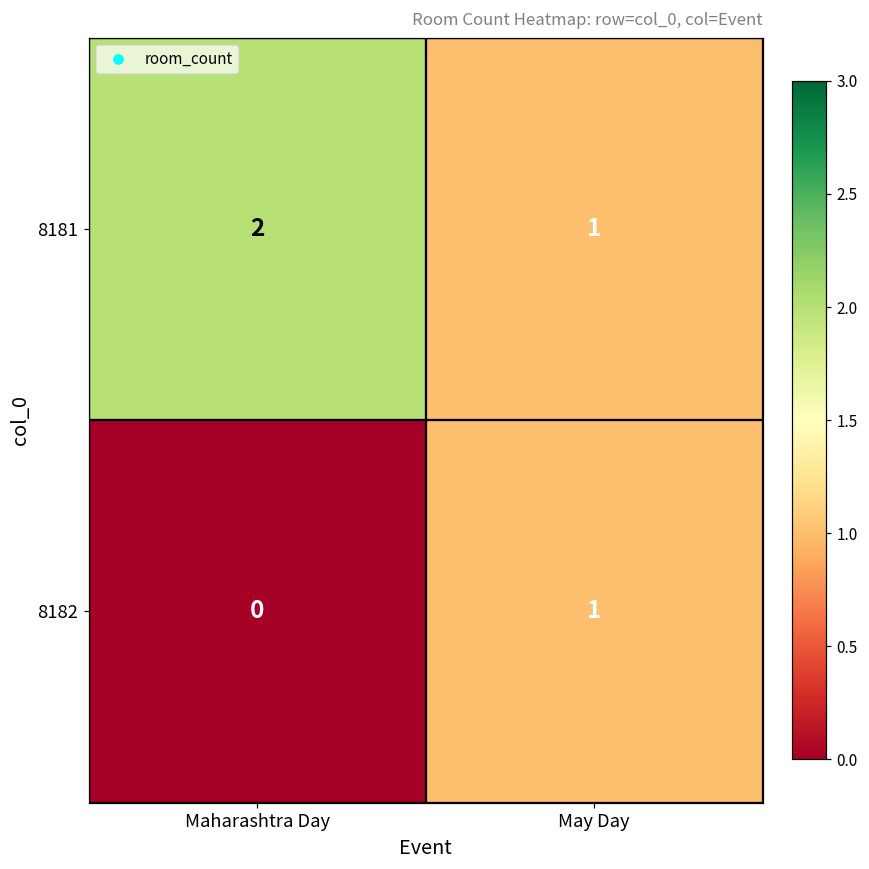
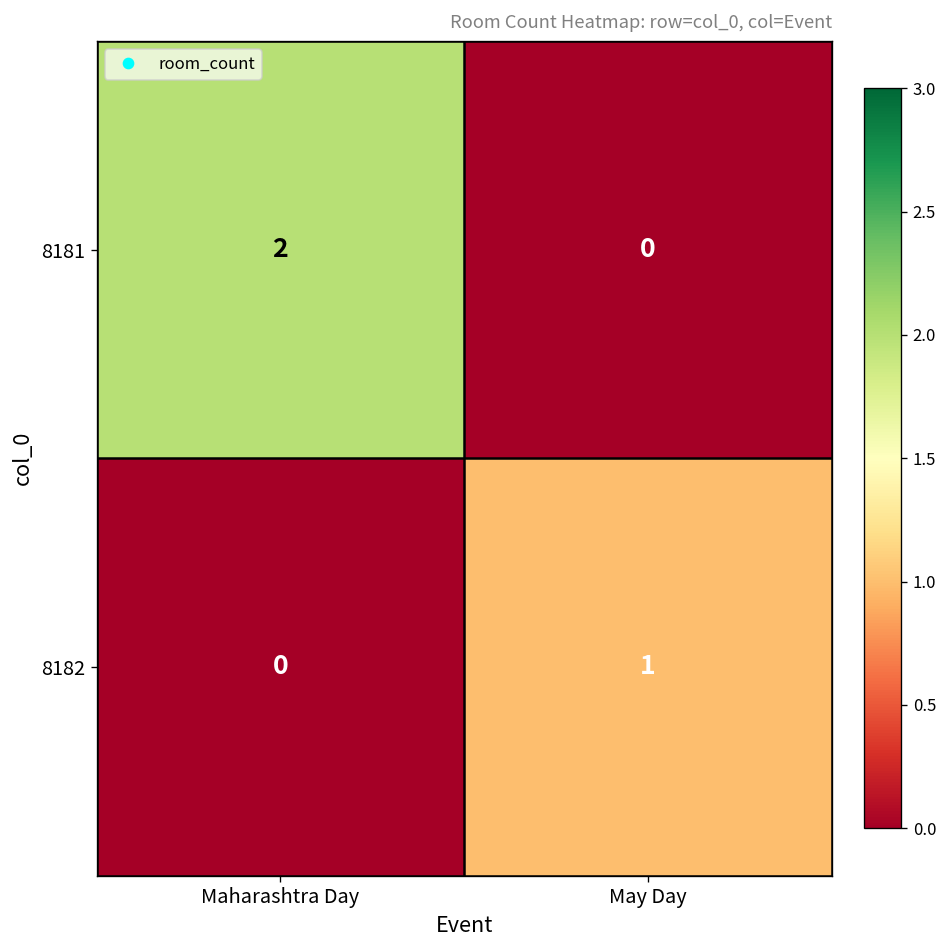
  {
    "8181": {
      "Maharashtra Day": 2,
-     "May Day": 1
+     "May Day": 0
    },
    "8182": {
      "Maharashtra Day": 0,
      "May Day": 1
    }
  }
